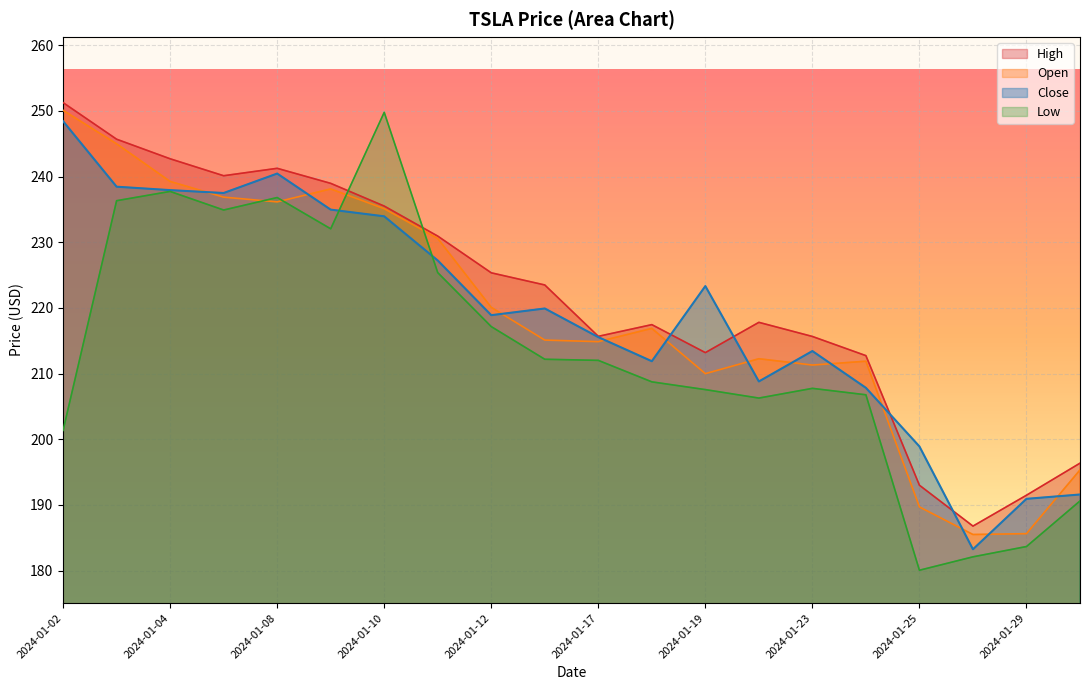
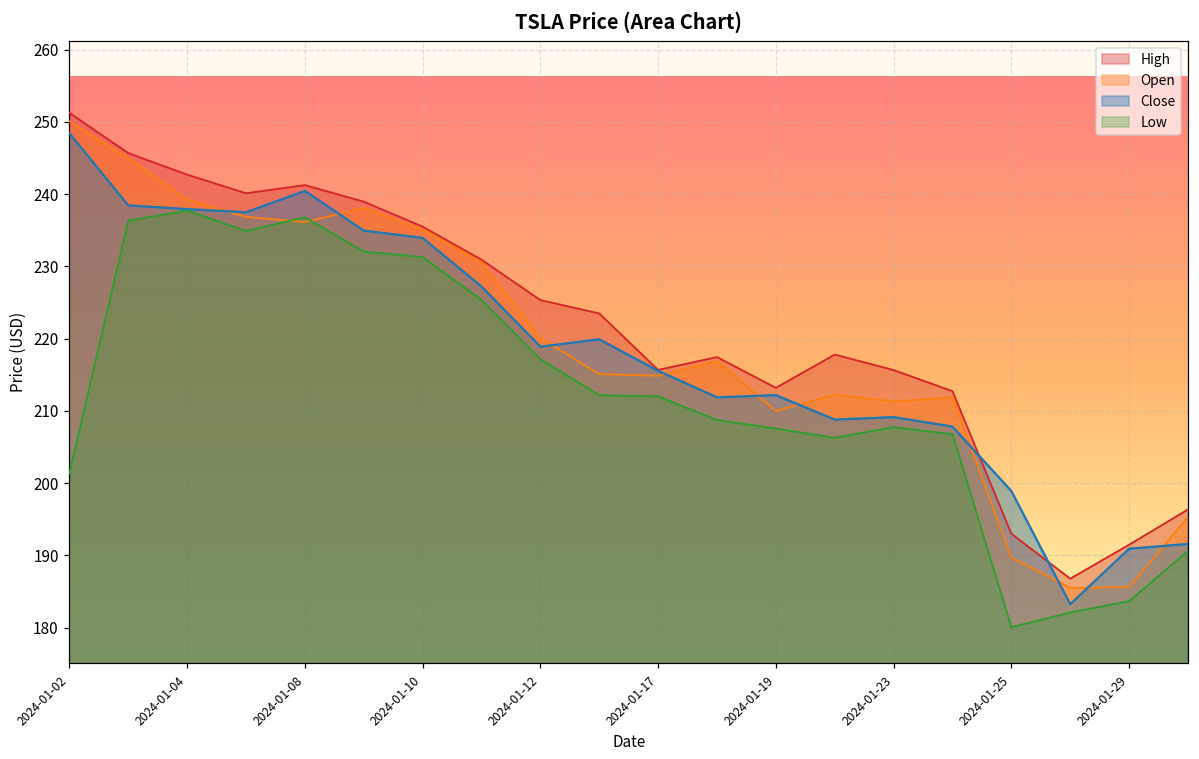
  {
    "Close": {
      "2024-01-02": 248,
      "2024-01-08": 240,
      "2024-01-10": 234,
      "2024-01-12": 219,
-     "2024-01-19": 223,
-     "2024-01-23": 213,
+     "2024-01-19": 212,
+     "2024-01-23": 209,
      "2024-01-25": 199,
      "2024-01-29": 191
    },
    "Low": {
      "2024-01-02": 201,
      "2024-01-08": 237,
-     "2024-01-10": 250,
+     "2024-01-10": 231,
      "2024-01-12": 217,
      "2024-01-17": 212,
      "2024-01-19": 208,
      "2024-01-23": 208,
      "2024-01-25": 180,
      "2024-01-29": 184
    }
  }
